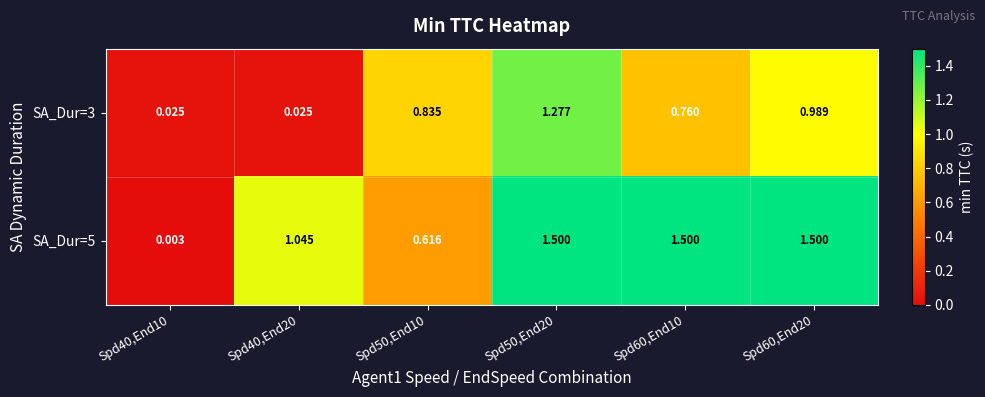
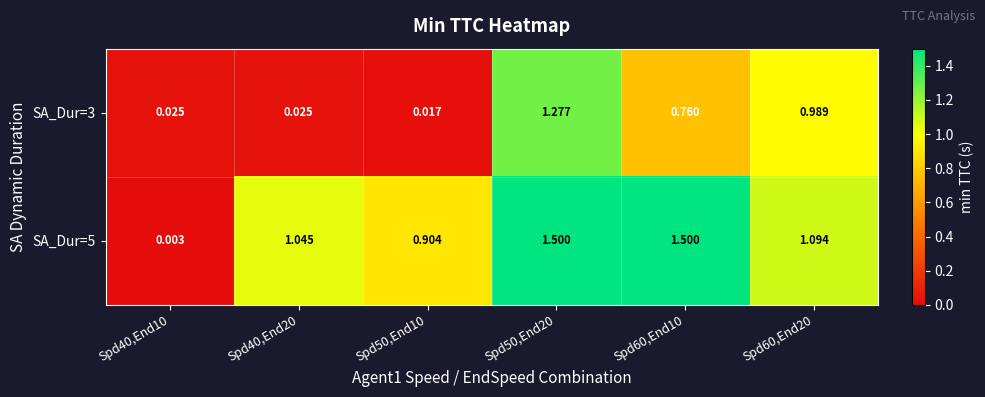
  {
    "SA_Dur=3": {
      "Spd40,End10": 0.025,
      "Spd40,End20": 0.025,
-     "Spd50,End10": 0.835,
+     "Spd50,End10": 0.017,
      "Spd50,End20": 1.277,
      "Spd60,End10": 0.760,
      "Spd60,End20": 0.989
    },
    "SA_Dur=5": {
      "Spd40,End10": 0.003,
      "Spd40,End20": 1.045,
-     "Spd50,End10": 0.616,
+     "Spd50,End10": 0.904,
      "Spd50,End20": 1.500,
      "Spd60,End10": 1.500,
-     "Spd60,End20": 1.500
+     "Spd60,End20": 1.094
    }
  }
